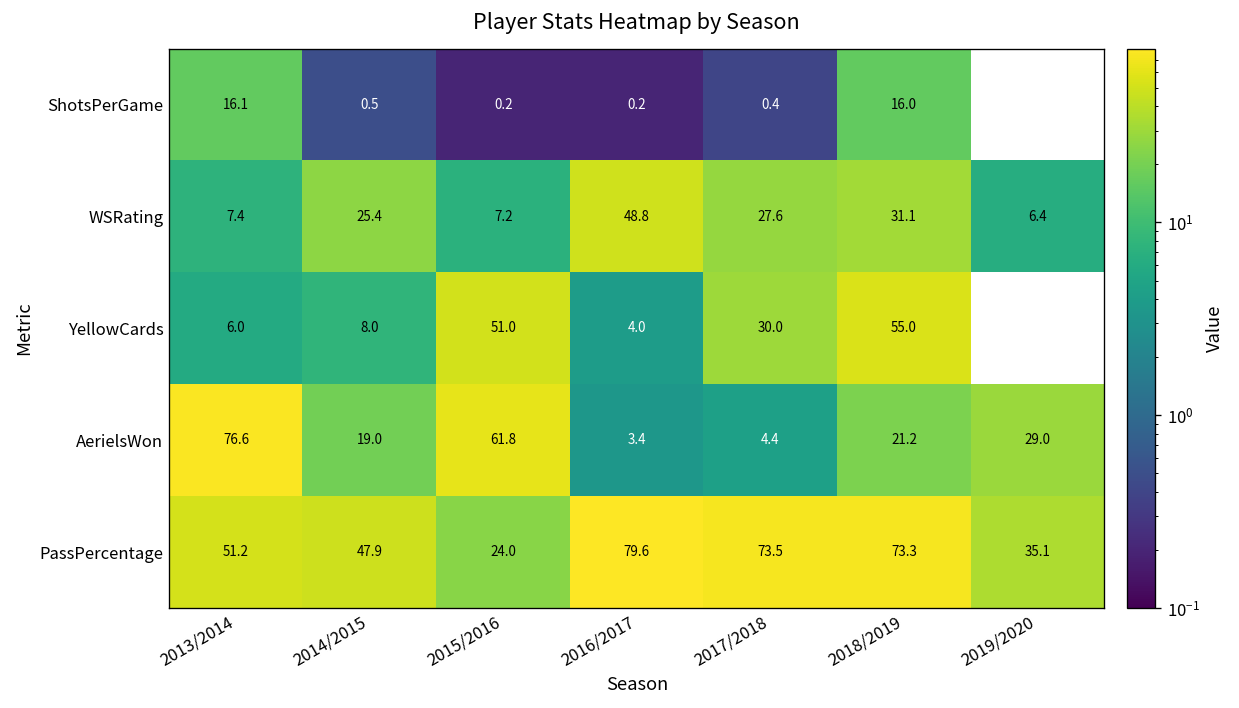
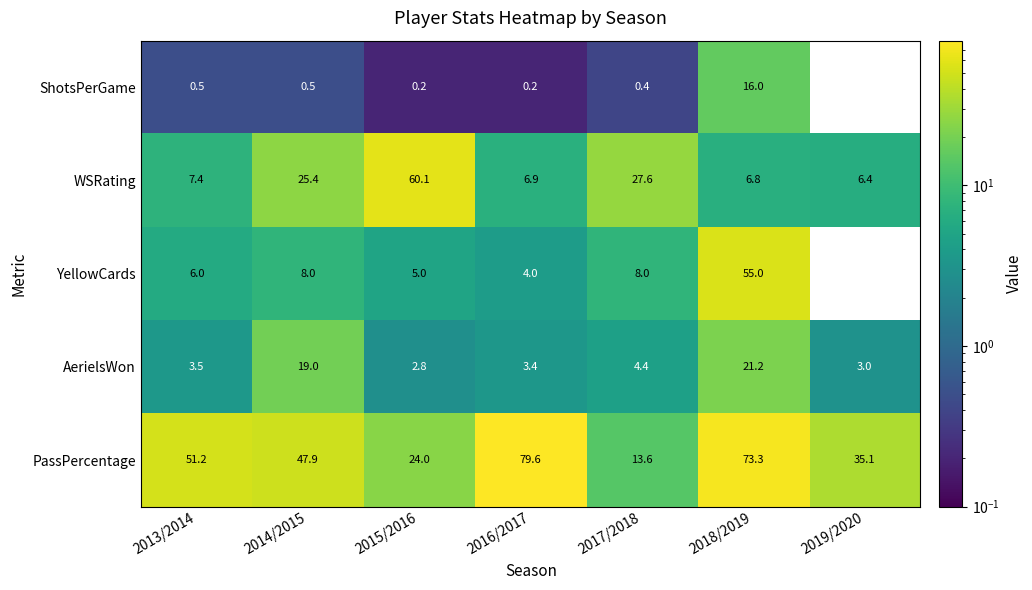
  {
    "ShotsPerGame": {
-     "2013/2014": 16.1,
+     "2013/2014": 0.5,
      "2014/2015": 0.5,
      "2015/2016": 0.2,
      "2016/2017": 0.2,
      "2017/2018": 0.4,
      "2018/2019": 16.0
    },
    "WSRating": {
      "2013/2014": 7.4,
      "2014/2015": 25.4,
-     "2015/2016": 7.2,
-     "2016/2017": 48.8,
+     "2015/2016": 60.1,
+     "2016/2017": 6.9,
      "2017/2018": 27.6,
-     "2018/2019": 31.1,
+     "2018/2019": 6.8,
      "2019/2020": 6.4
    },
    "YellowCards": {
      "2013/2014": 6.0,
      "2014/2015": 8.0,
-     "2015/2016": 51.0,
+     "2015/2016": 5.0,
      "2016/2017": 4.0,
-     "2017/2018": 30.0,
+     "2017/2018": 8.0,
      "2018/2019": 55.0
    },
    "AerielsWon": {
-     "2013/2014": 76.6,
+     "2013/2014": 3.5,
      "2014/2015": 19.0,
-     "2015/2016": 61.8,
+     "2015/2016": 2.8,
      "2016/2017": 3.4,
      "2017/2018": 4.4,
      "2018/2019": 21.2,
-     "2019/2020": 29.0
+     "2019/2020": 3.0
    },
    "PassPercentage": {
      "2013/2014": 51.2,
      "2014/2015": 47.9,
      "2015/2016": 24.0,
      "2016/2017": 79.6,
-     "2017/2018": 73.5,
+     "2017/2018": 13.6,
      "2018/2019": 73.3,
      "2019/2020": 35.1
    }
  }
